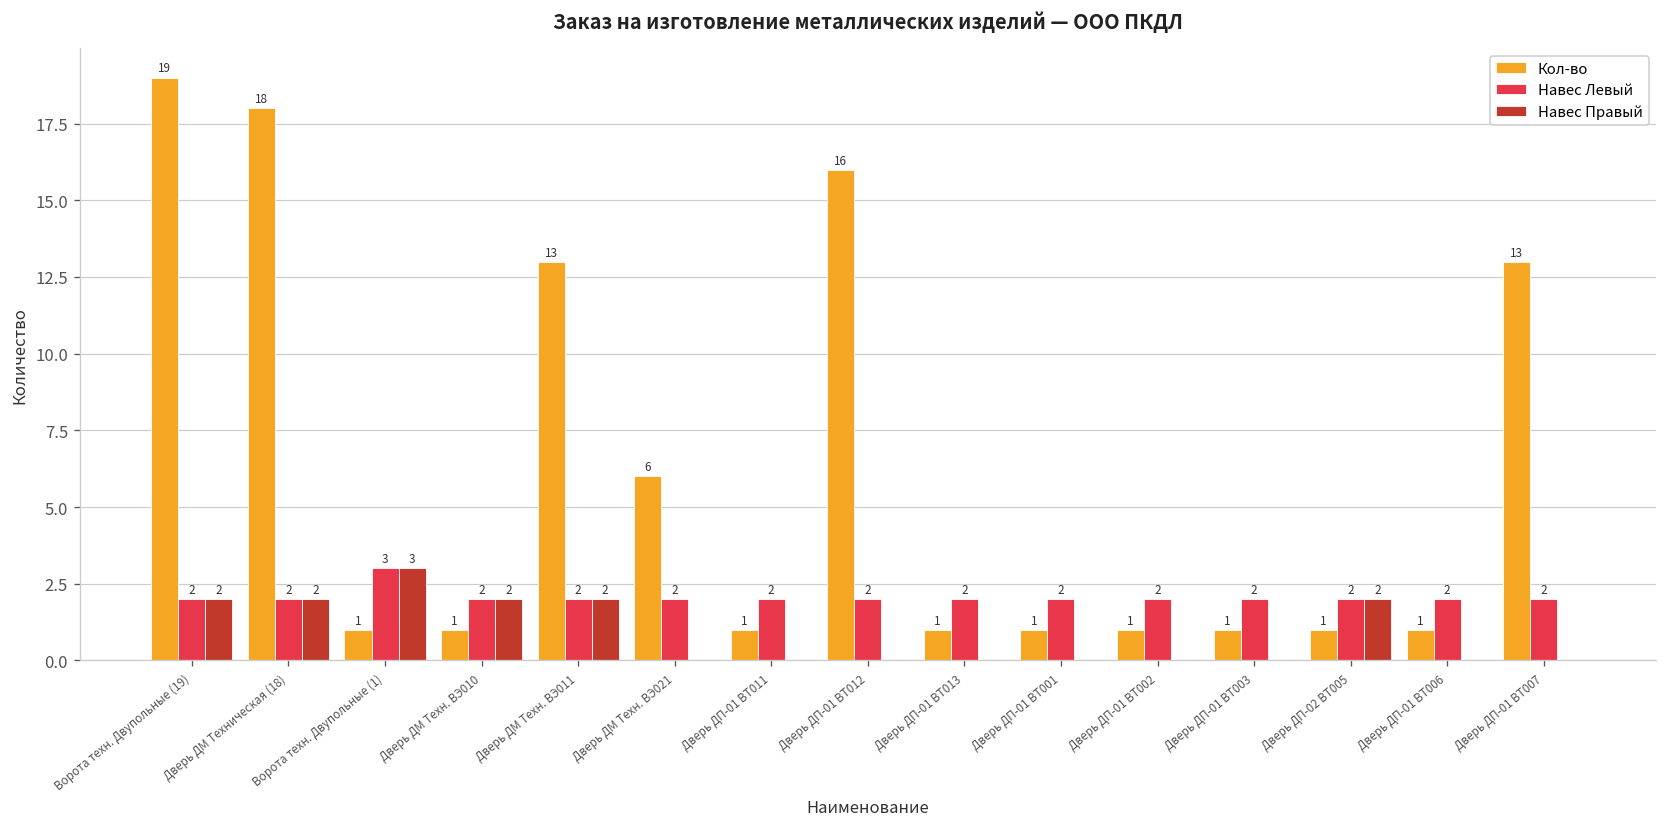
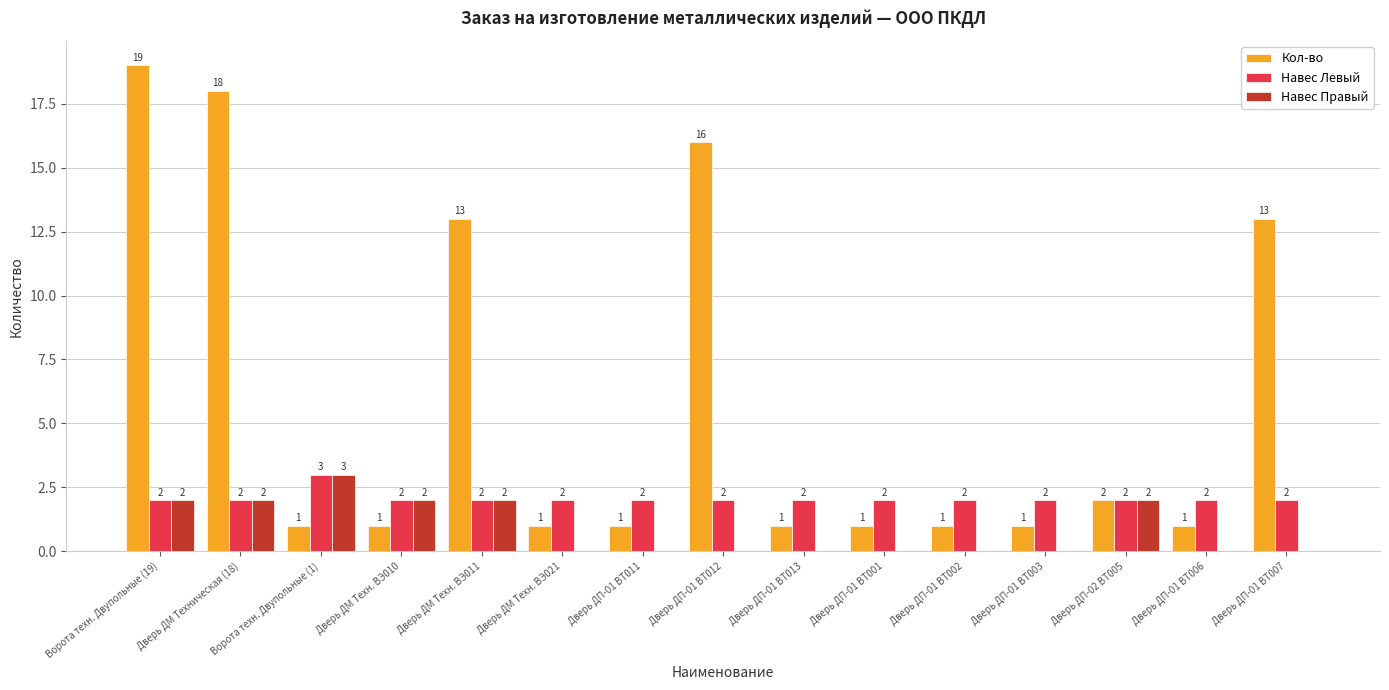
  {
    "Кол-во": {
      "Ворота техн. Двупольные (19)": 19,
      "Дверь ДМ Техническая (18)": 18,
      "Ворота техн. Двупольные (1)": 1,
      "Дверь ДМ Техн. ВЭ010": 1,
      "Дверь ДМ Техн. ВЭ011": 13,
-     "Дверь ДМ Техн. ВЭ021": 6,
+     "Дверь ДМ Техн. ВЭ021": 1,
      "Дверь ДП-01 ВТ011": 1,
      "Дверь ДП-01 ВТ012": 16,
      "Дверь ДП-01 ВТ013": 1,
      "Дверь ДП-01 ВТ001": 1,
      "Дверь ДП-01 ВТ002": 1,
      "Дверь ДП-01 ВТ003": 1,
-     "Дверь ДП-02 ВТ005": 1,
+     "Дверь ДП-02 ВТ005": 2,
      "Дверь ДП-01 ВТ006": 1,
      "Дверь ДП-01 ВТ007": 13
    }
  }
